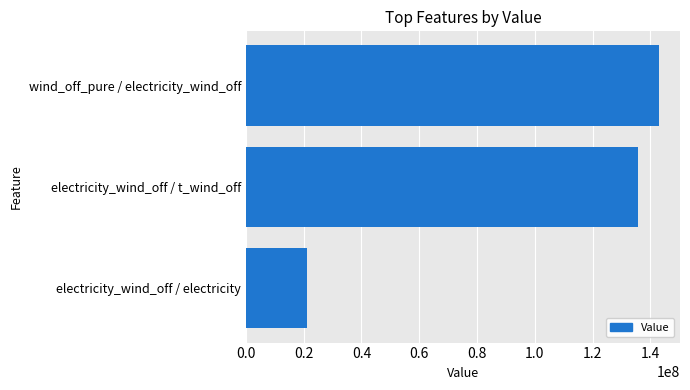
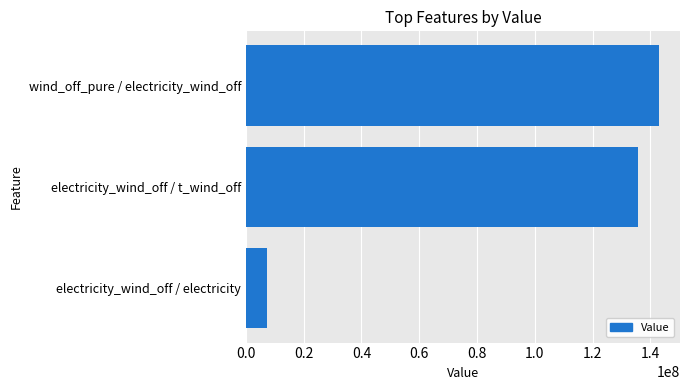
  {
    "wind_off_pure / electricity_wind_off": 143000000,
    "electricity_wind_off / t_wind_off": 136000000,
-   "electricity_wind_off / electricity": 21000000
+   "electricity_wind_off / electricity": 7000000
  }
